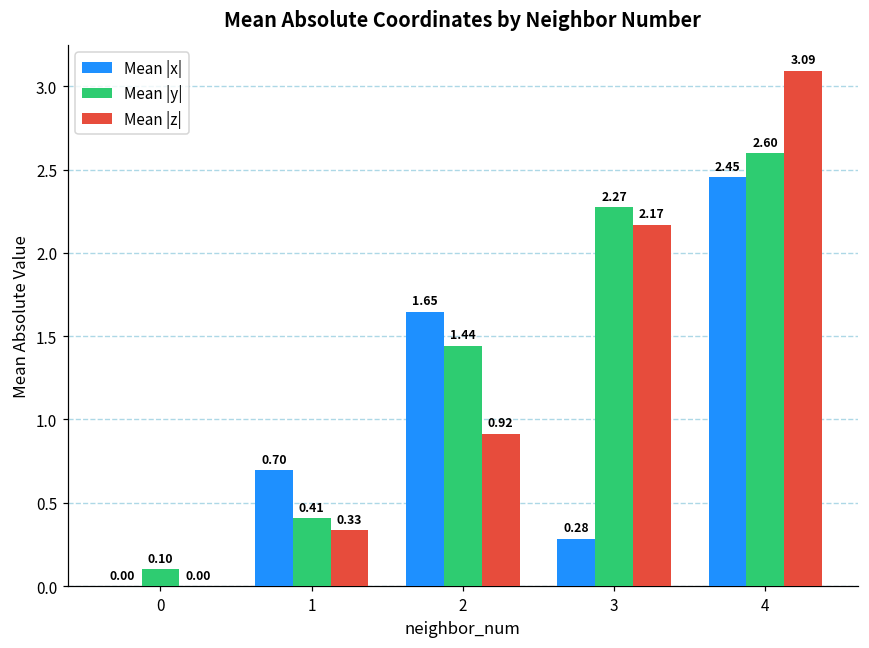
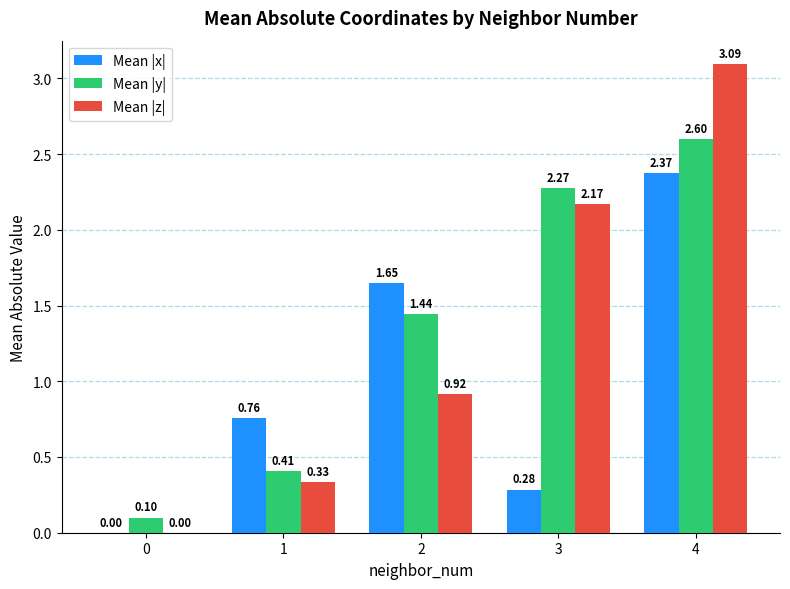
  {
    "Mean |x|": {
      "0": 0.00,
-     "1": 0.70,
+     "1": 0.76,
      "2": 1.65,
      "3": 0.28,
-     "4": 2.45
+     "4": 2.37
    },
    "Mean |y|": {
      "0": 0.10,
      "1": 0.41,
      "2": 1.44,
      "3": 2.27,
      "4": 2.60
    },
    "Mean |z|": {
      "0": 0.00,
      "1": 0.33,
      "2": 0.92,
      "3": 2.17,
      "4": 3.09
    }
  }
